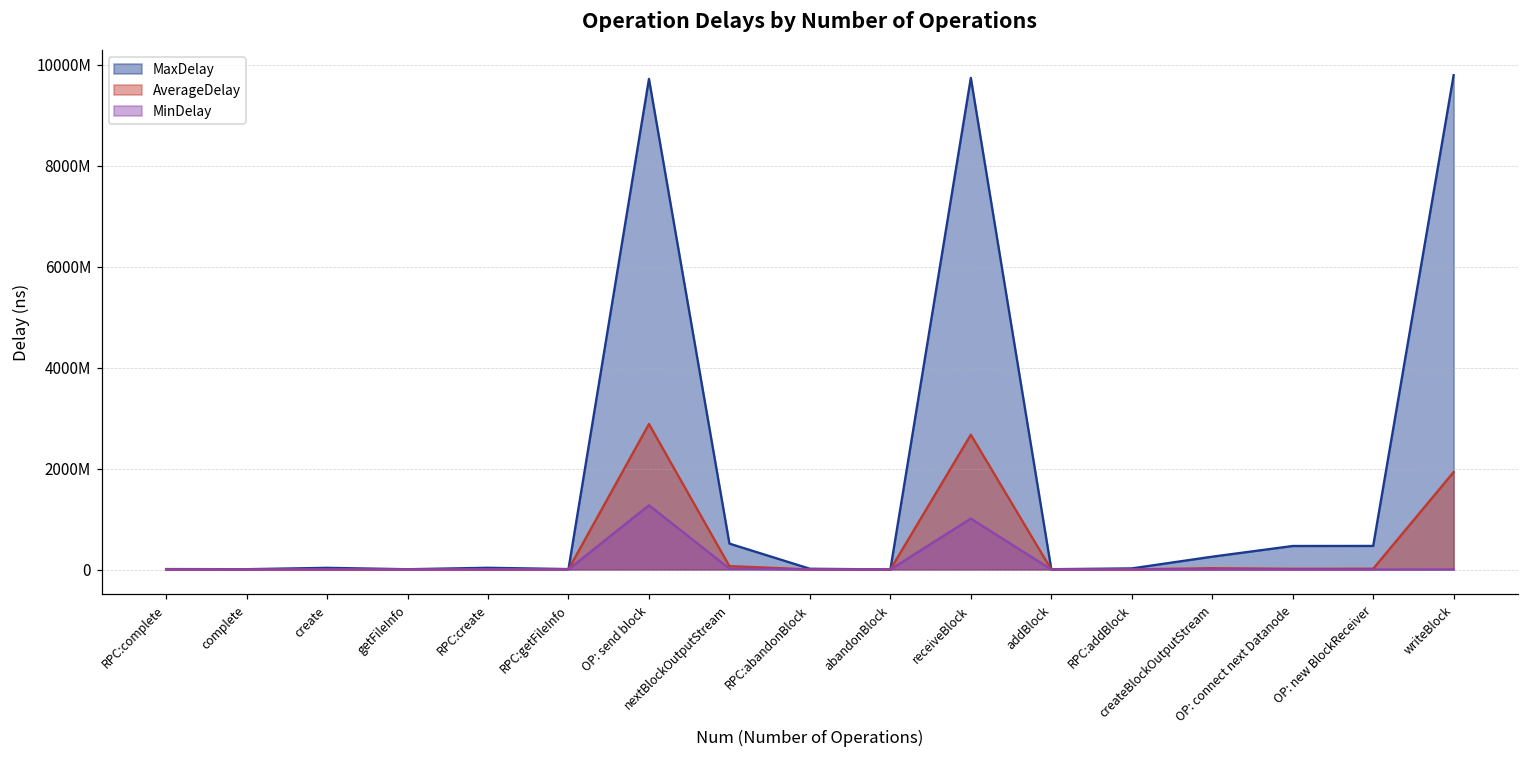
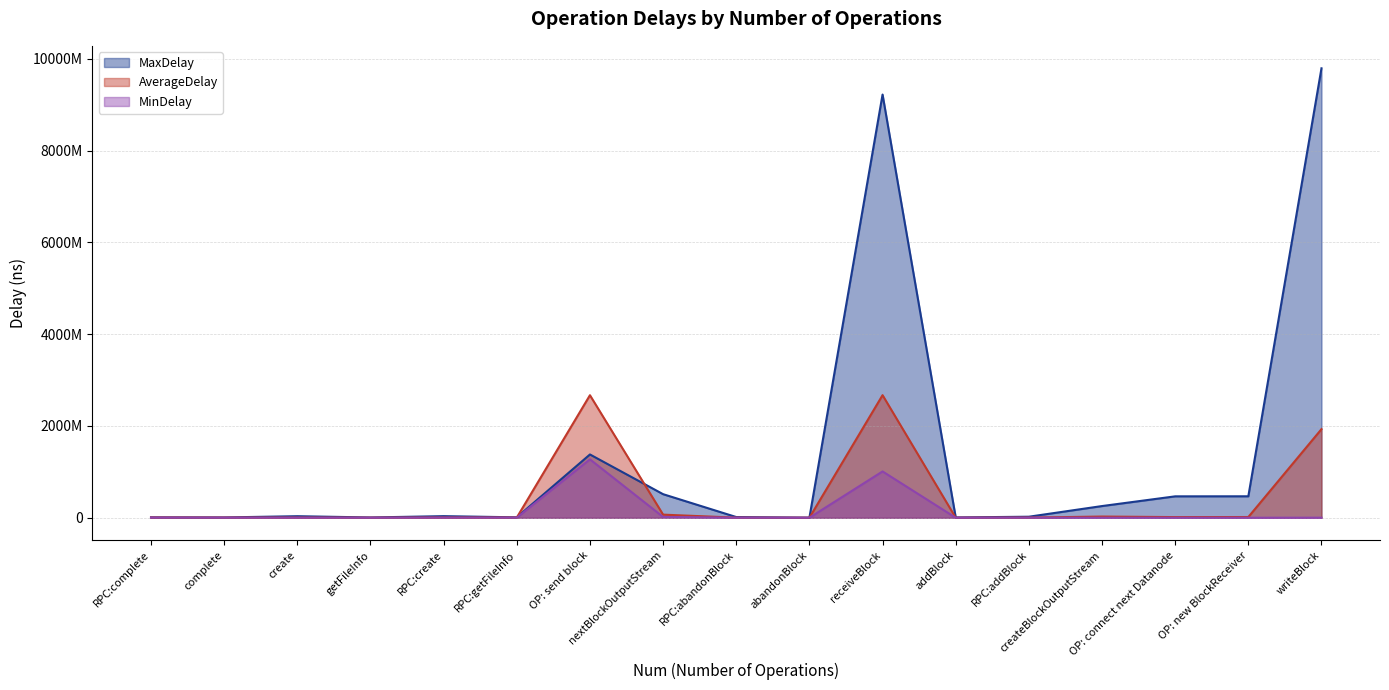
  {
    "MaxDelay": {
-     "OP: send block": 9700000000,
+     "OP: send block": 1400000000,
      "nextBlockOutputStream": 500000000,
-     "receiveBlock": 9700000000,
+     "receiveBlock": 9200000000,
      "createBlockOutputStream": 300000000,
      "OP: connect next Datanode": 500000000,
      "OP: new BlockReceiver": 500000000,
      "writeBlock": 9800000000
    },
    "AverageDelay": {
-     "OP: send block": 2900000000,
+     "OP: send block": 2700000000,
      "receiveBlock": 2700000000,
      "writeBlock": 1900000000
    },
    "MinDelay": {
      "OP: send block": 1300000000,
      "receiveBlock": 1000000000,
      "writeBlock": 0
    }
  }
